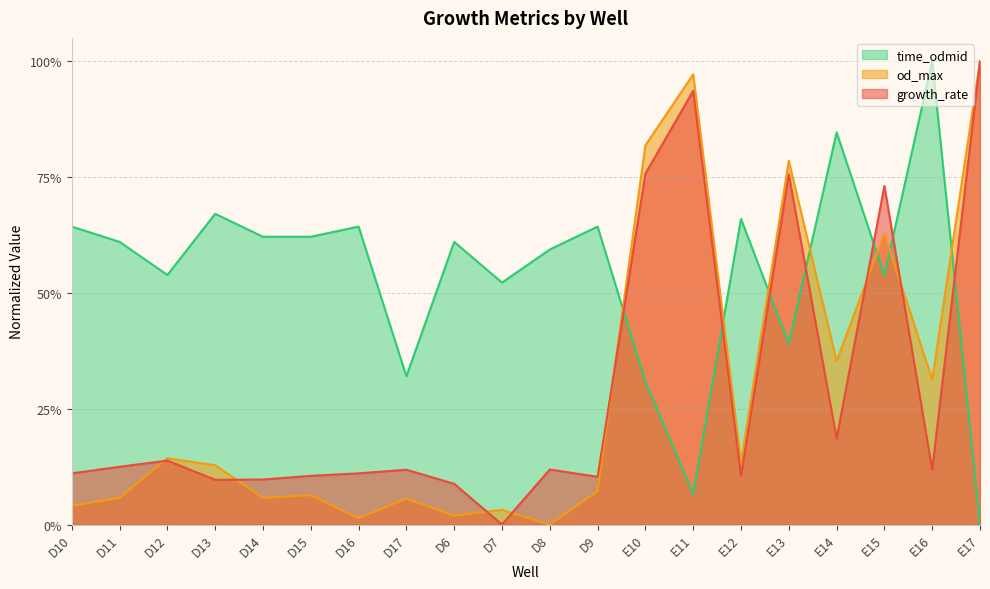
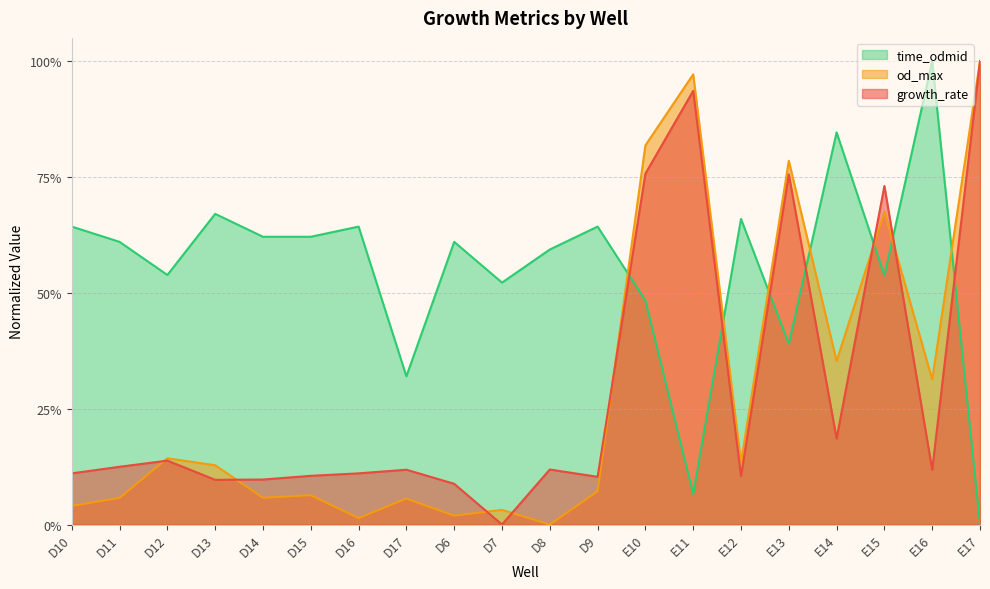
  {
    "time_odmid": {
      "D10": "64%",
      "D11": "61%",
      "D12": "54%",
      "D13": "67%",
      "D14": "62%",
      "D15": "62%",
      "D16": "64%",
      "D17": "32%",
      "D6": "61%",
      "D7": "52%",
      "D8": "59%",
      "D9": "64%",
-     "E10": "31%",
+     "E10": "48%",
      "E11": "7%",
      "E12": "66%",
      "E13": "39%",
      "E14": "85%",
      "E15": "54%",
      "E17": "0%"
    },
    "od_max": {
      "D10": "4%",
      "D11": "6%",
      "D13": "13%",
      "D14": "6%",
      "D15": "6%",
      "D16": "1%",
      "D17": "6%",
      "D6": "2%",
      "D7": "3%",
      "D8": "0%",
      "D9": "7%",
      "E10": "82%",
      "E11": "97%",
      "E12": "13%",
      "E13": "78%",
      "E14": "35%",
-     "E15": "63%",
+     "E15": "67%",
      "E16": "31%"
    },
    "growth_rate": {
      "D10": "11%",
      "D11": "12%",
      "D13": "10%",
      "D14": "10%",
      "D15": "11%",
      "D16": "11%",
      "D17": "12%",
      "D6": "9%",
      "D7": "0%",
      "D8": "12%",
      "D9": "10%",
      "E10": "76%",
      "E11": "94%",
      "E12": "10%",
      "E13": "76%",
      "E14": "19%",
      "E15": "73%",
      "E16": "12%"
    }
  }
